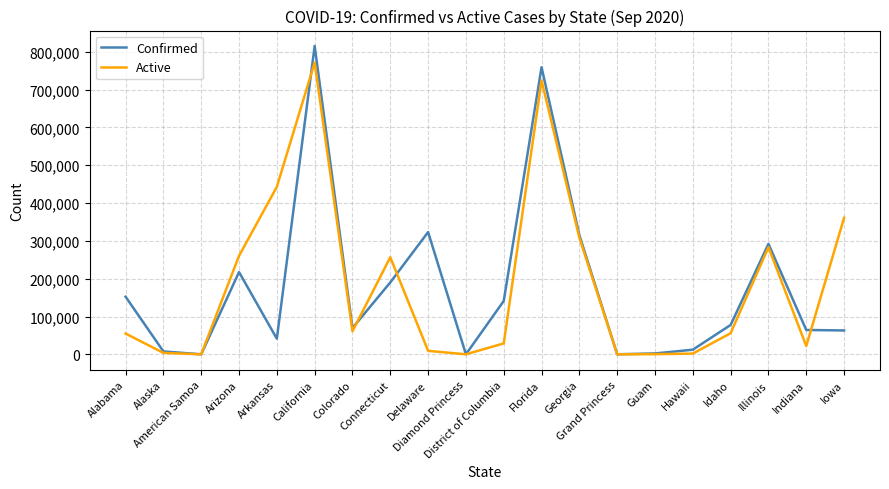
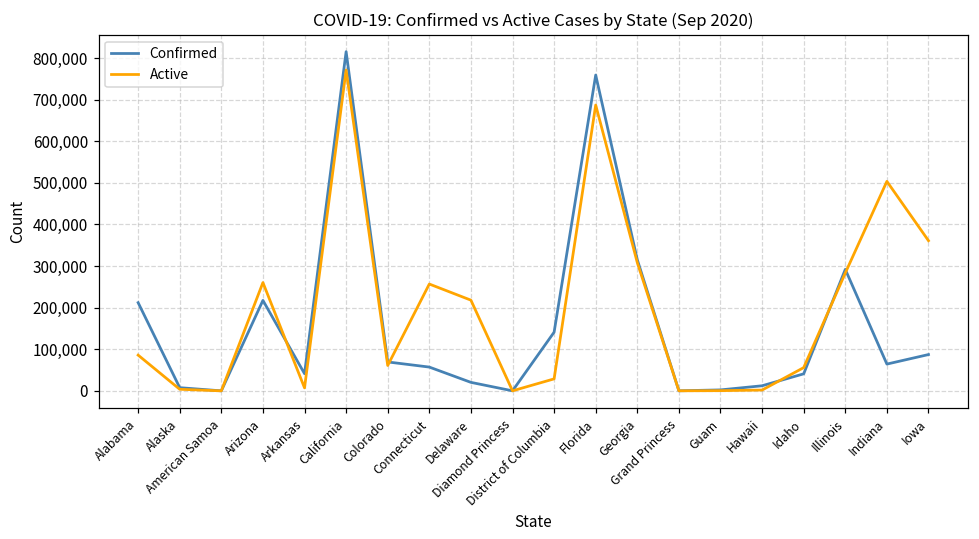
  {
    "Confirmed": {
-     "Alabama": "150,000",
+     "Alabama": "210,000",
      "Arizona": "220,000",
      "Arkansas": "40,000",
      "California": "820,000",
      "Colorado": "70,000",
-     "Connecticut": "190,000",
-     "Delaware": "320,000",
+     "Connecticut": "60,000",
+     "Delaware": "20,000",
      "District of Columbia": "140,000",
      "Florida": "760,000",
      "Georgia": "320,000",
      "Hawaii": "10,000",
-     "Idaho": "80,000",
+     "Idaho": "40,000",
      "Illinois": "290,000",
      "Indiana": "60,000",
-     "Iowa": "60,000"
+     "Iowa": "90,000"
    },
    "Active": {
-     "Alabama": "50,000",
+     "Alabama": "90,000",
      "Arizona": "260,000",
-     "Arkansas": "440,000",
+     "Arkansas": "10,000",
      "California": "770,000",
      "Colorado": "60,000",
      "Connecticut": "260,000",
-     "Delaware": "10,000",
+     "Delaware": "220,000",
      "District of Columbia": "30,000",
-     "Florida": "720,000",
+     "Florida": "690,000",
      "Georgia": "310,000",
      "Hawaii": "0",
      "Idaho": "60,000",
      "Illinois": "280,000",
-     "Indiana": "20,000",
+     "Indiana": "500,000",
      "Iowa": "360,000"
    }
  }
